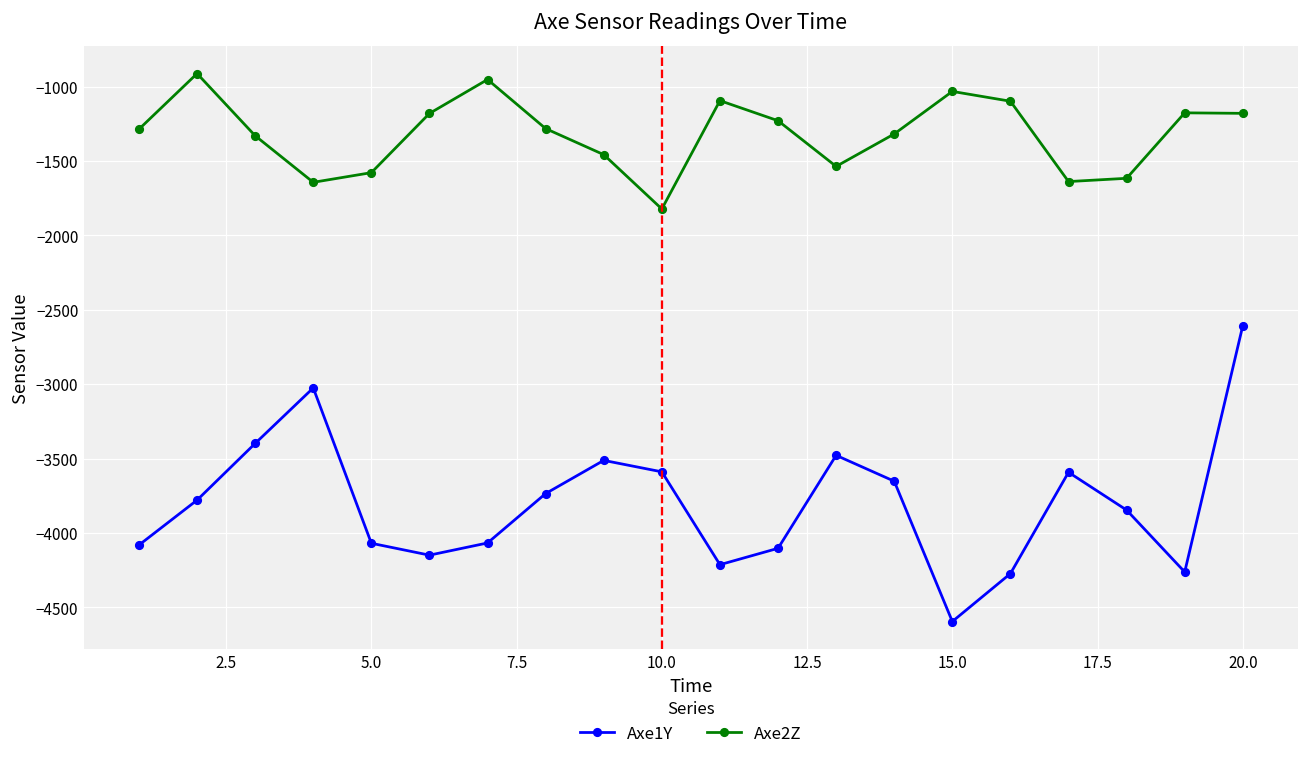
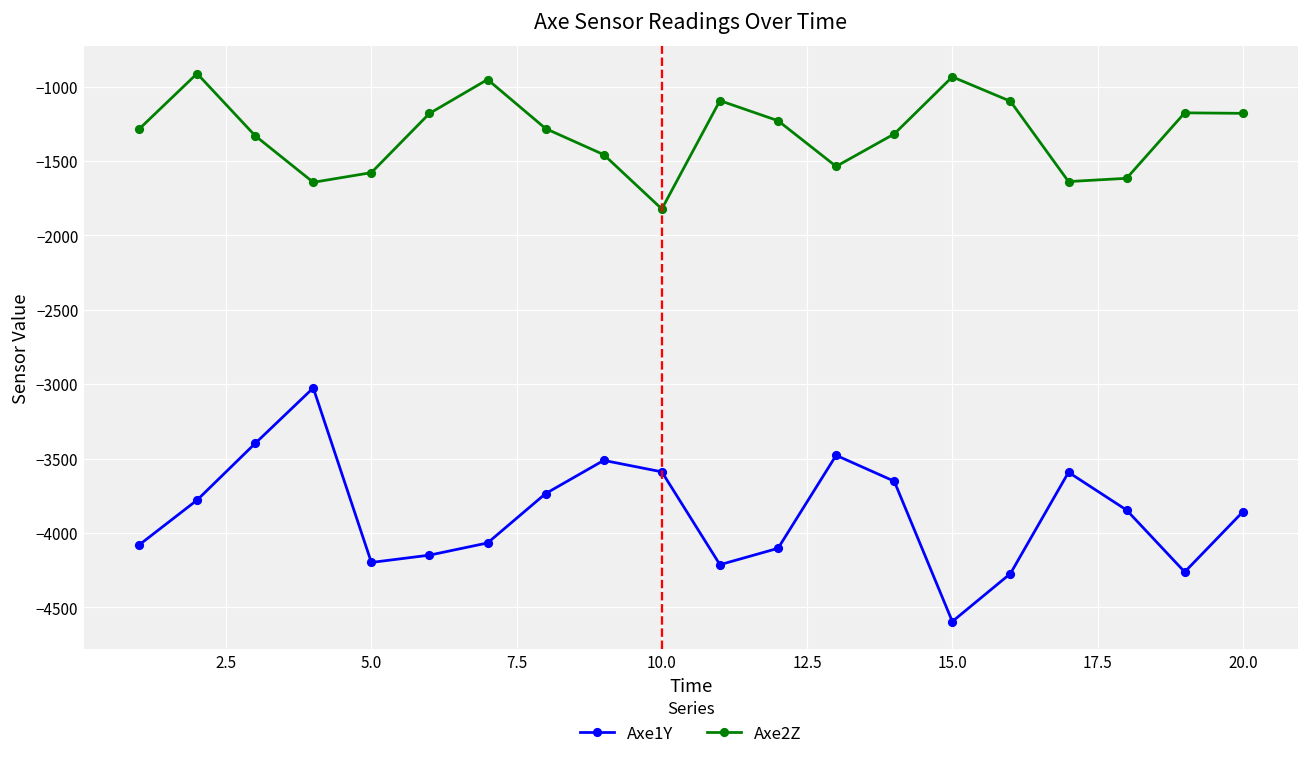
  {
    "Axe1Y": {
-     "5.0": -4070,
+     "5.0": -4200,
      "10.0": -3590,
      "15.0": -4600,
-     "20.0": -2610
+     "20.0": -3860
    },
    "Axe2Z": {
      "5.0": -1580,
      "10.0": -1820,
-     "15.0": -1030,
+     "15.0": -930,
      "20.0": -1180
    }
  }
